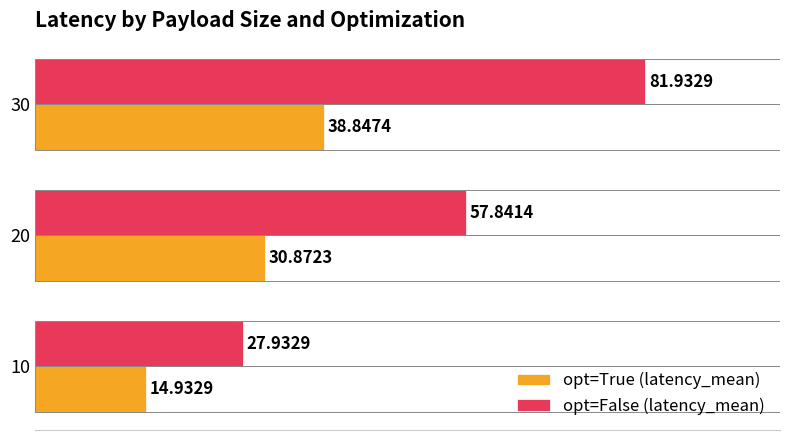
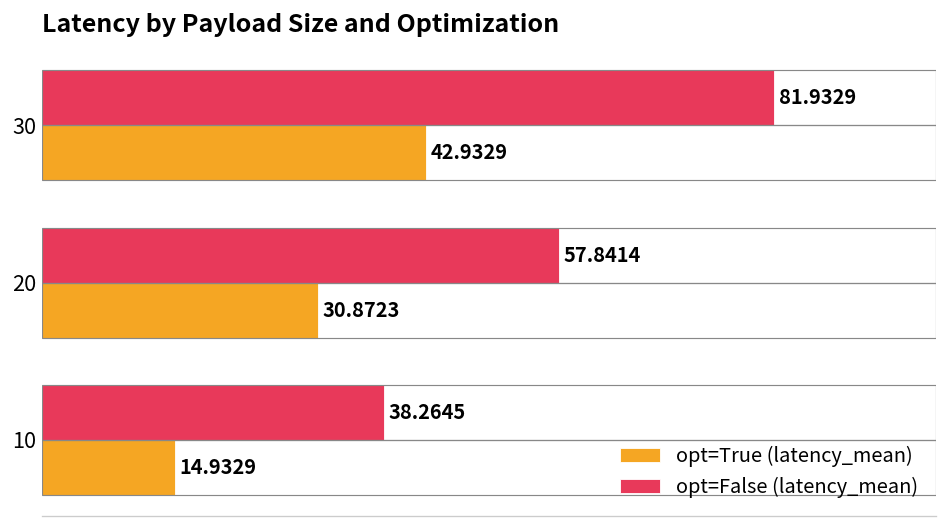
  {
    "opt=True (latency_mean)": {
-     "30": 38.8474,
+     "30": 42.9329,
      "20": 30.8723,
      "10": 14.9329
    },
    "opt=False (latency_mean)": {
      "30": 81.9329,
      "20": 57.8414,
-     "10": 27.9329
+     "10": 38.2645
    }
  }
